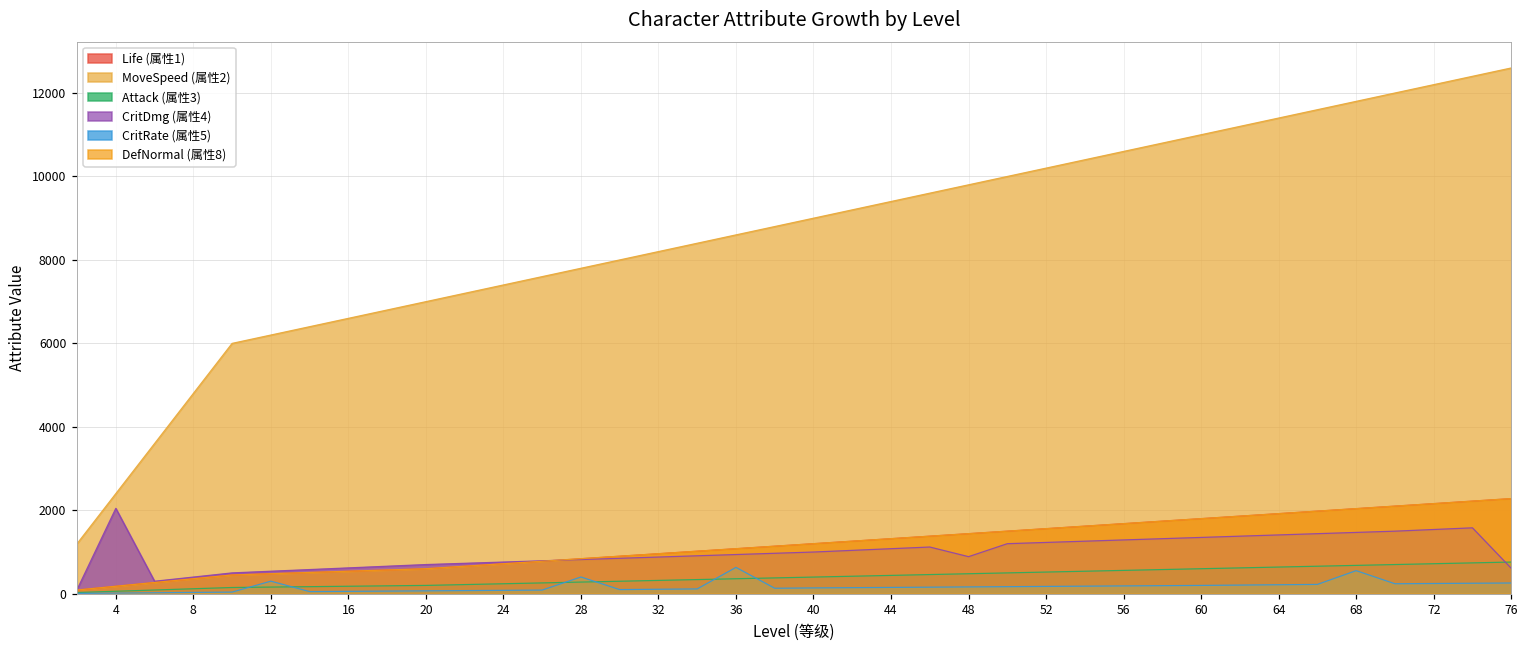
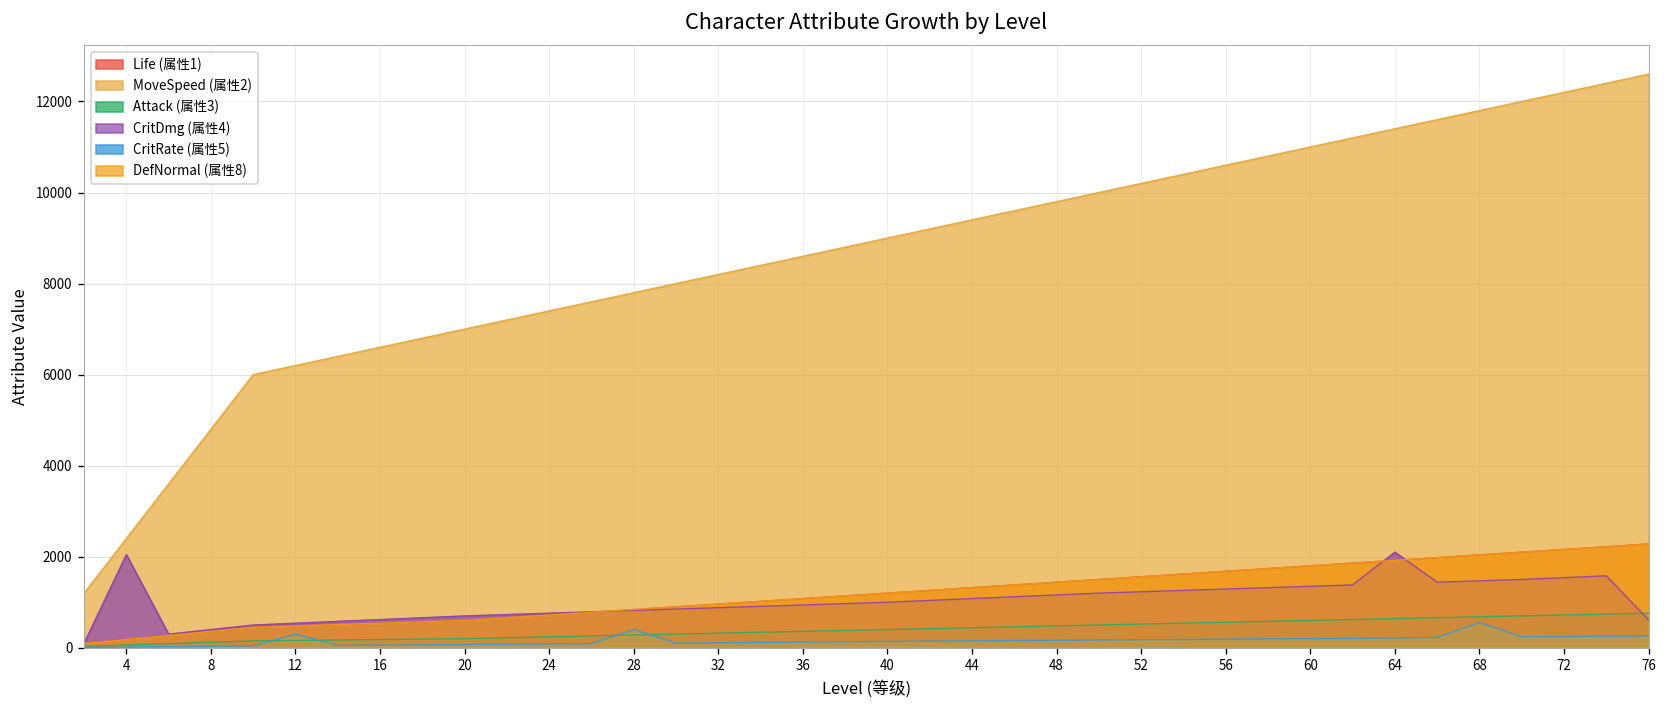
  {
    "Attack (属性3)": {
      "8": 100,
      "12": 200,
      "16": 200,
      "20": 200,
      "24": 200,
      "28": 300,
      "32": 300,
      "36": 400,
      "40": 400,
      "44": 400,
      "48": 500,
      "52": 500,
      "56": 600,
      "60": 600,
      "64": 600,
      "68": 700,
      "72": 700,
      "76": 800
    },
    "CritDmg (属性4)": {
      "4": 2000,
      "16": 600,
      "20": 700,
      "32": 900,
      "36": 900,
      "40": 1000,
      "44": 1100,
-     "48": 900,
+     "48": 1200,
      "52": 1200,
      "56": 1300,
      "60": 1400,
-     "64": 1400,
+     "64": 2100,
      "68": 1500,
      "72": 1500,
      "76": 600
    },
    "CritRate (属性5)": {
      "8": 0,
      "12": 300,
      "16": 100,
      "20": 100,
      "24": 100,
      "28": 400,
      "32": 100,
-     "36": 600,
+     "36": 100,
      "40": 100,
      "44": 200,
      "48": 200,
      "52": 200,
      "56": 200,
      "60": 200,
      "64": 200,
      "68": 600,
      "72": 200,
      "76": 300
    }
  }
